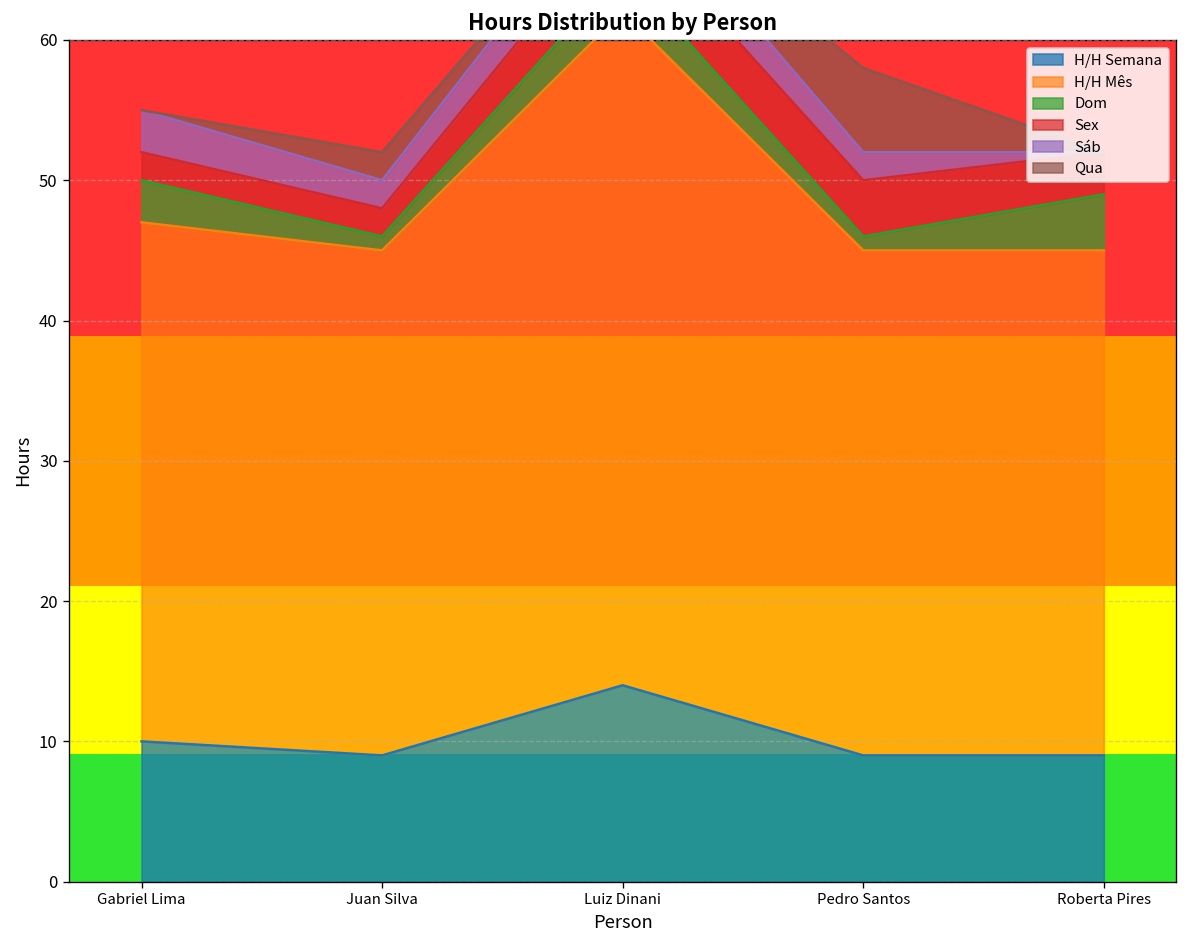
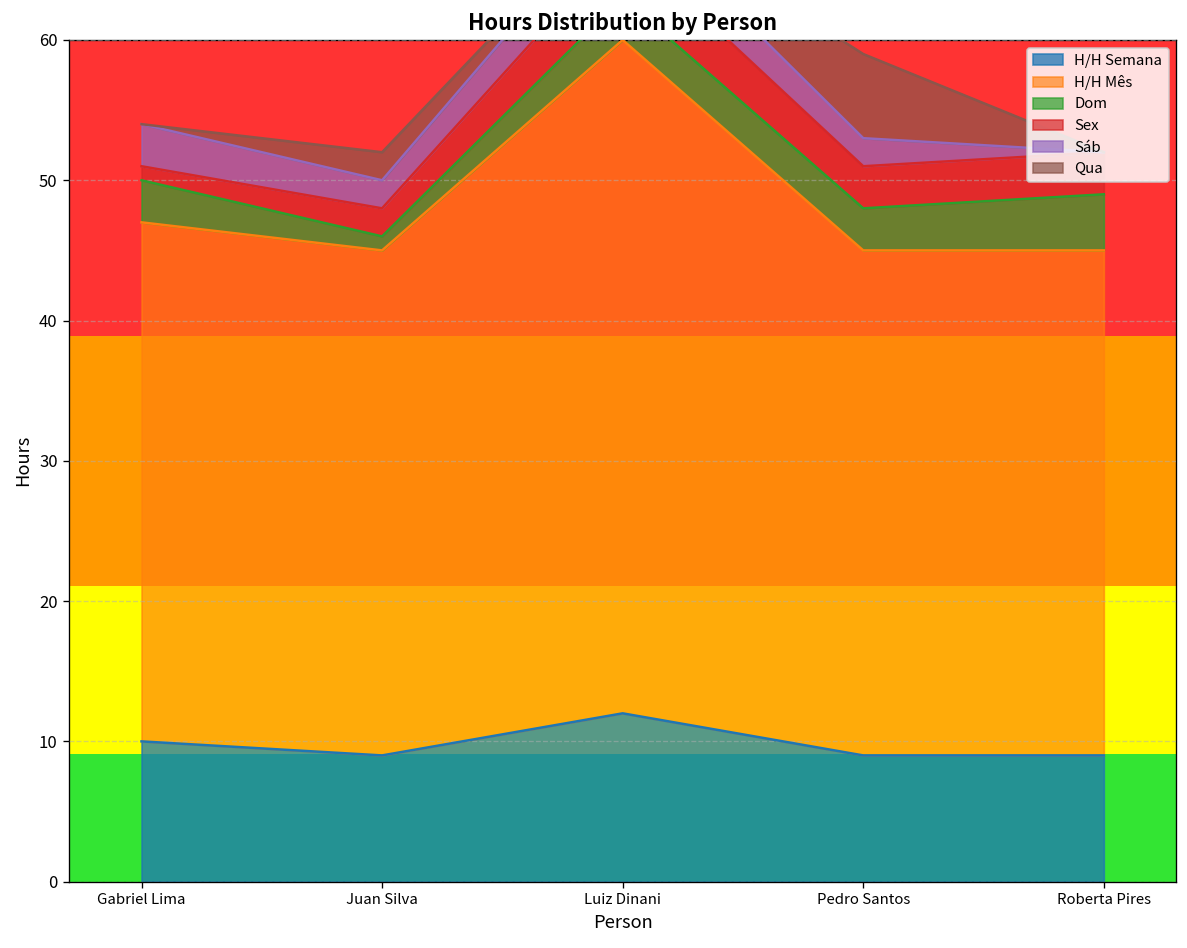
  {
    "H/H Semana": {
      "Gabriel Lima": 10,
      "Juan Silva": 9,
-     "Luiz Dinani": 14,
+     "Luiz Dinani": 12,
      "Pedro Santos": 9,
      "Roberta Pires": 9
    },
    "H/H Mês": {
      "Gabriel Lima": 37,
      "Juan Silva": 36,
      "Pedro Santos": 36,
      "Roberta Pires": 36
    },
    "Dom": {
      "Gabriel Lima": 3,
      "Juan Silva": 1,
-     "Pedro Santos": 1,
+     "Pedro Santos": 3,
      "Roberta Pires": 4
    },
    "Sex": {
-     "Gabriel Lima": 2,
+     "Gabriel Lima": 1,
      "Juan Silva": 2,
-     "Pedro Santos": 4
+     "Pedro Santos": 3
    },
    "Sáb": {
      "Juan Silva": 2,
      "Pedro Santos": 2
    },
    "Qua": {
      "Juan Silva": 2,
      "Pedro Santos": 6
    }
  }
